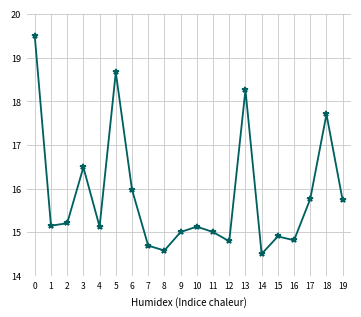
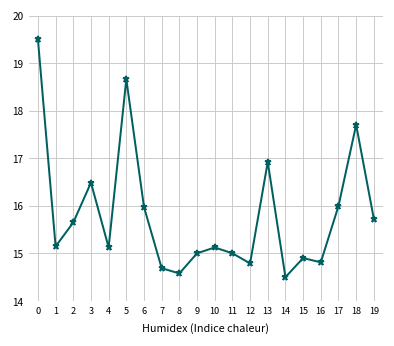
  {
    "0": 19.5,
    "1": 15.1,
-   "2": 15.2,
+   "2": 15.6,
    "3": 16.5,
    "4": 15.1,
    "5": 18.7,
    "6": 16.0,
    "7": 14.7,
    "8": 14.6,
    "9": 15.0,
    "10": 15.1,
    "11": 15.0,
    "12": 14.8,
-   "13": 18.3,
+   "13": 16.9,
    "14": 14.5,
    "15": 14.9,
    "16": 14.8,
-   "17": 15.8,
+   "17": 16.0,
    "18": 17.7,
    "19": 15.7
  }
